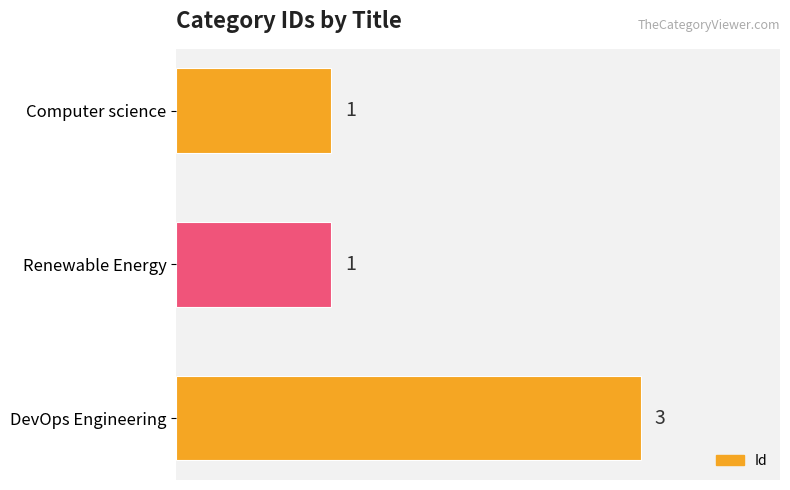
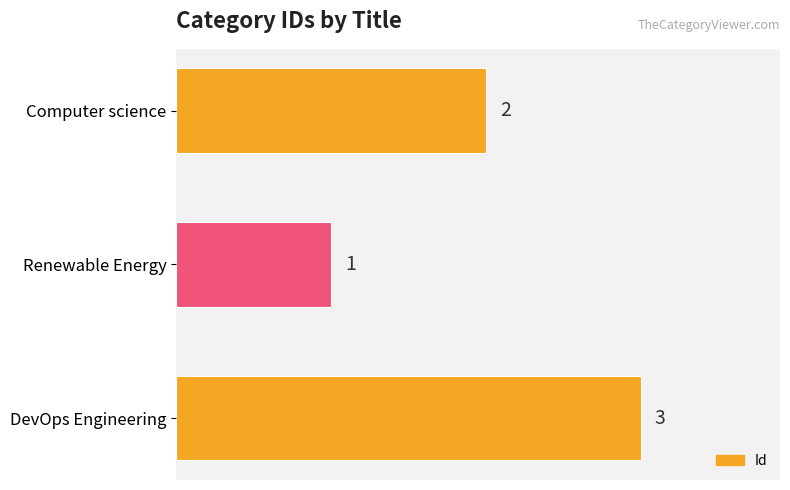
  {
-   "Computer science": 1,
+   "Computer science": 2,
    "Renewable Energy": 1,
    "DevOps Engineering": 3
  }
